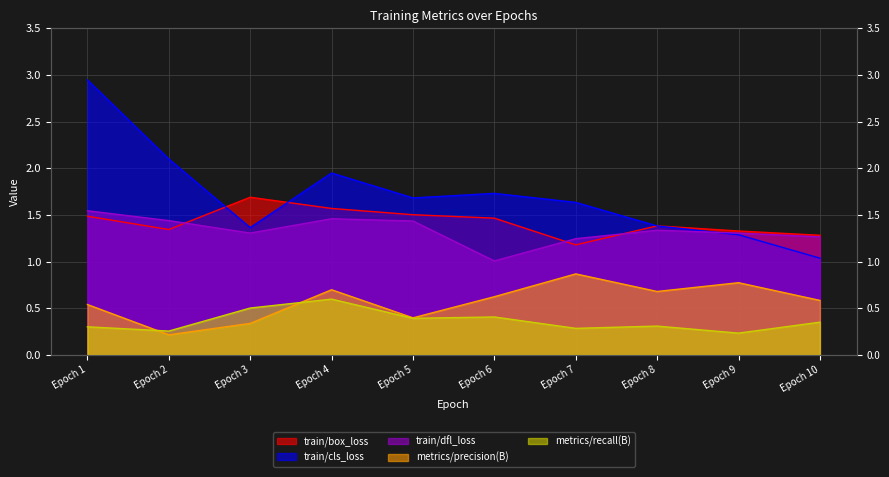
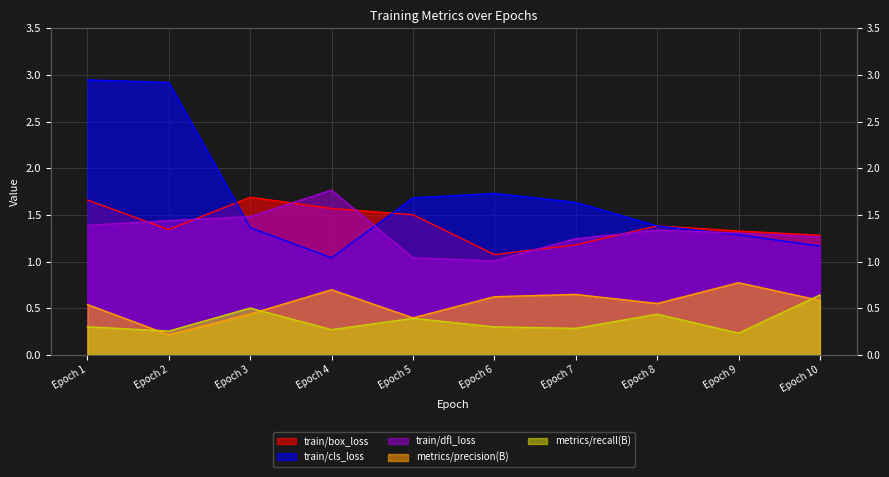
  {
    "train/box_loss": {
-     "Epoch 1": 1.5,
+     "Epoch 1": 1.7,
      "Epoch 2": 1.3,
      "Epoch 3": 1.7,
      "Epoch 4": 1.6,
      "Epoch 5": 1.5,
-     "Epoch 6": 1.5,
+     "Epoch 6": 1.1,
      "Epoch 7": 1.2
    },
    "train/cls_loss": {
      "Epoch 1": 2.9,
-     "Epoch 2": 2.1,
+     "Epoch 2": 2.9,
      "Epoch 3": 1.4,
-     "Epoch 4": 1.9,
+     "Epoch 4": 1.0,
      "Epoch 5": 1.7,
      "Epoch 6": 1.7,
      "Epoch 7": 1.6,
-     "Epoch 10": 1.0
+     "Epoch 10": 1.2
    },
    "train/dfl_loss": {
-     "Epoch 1": 1.5,
+     "Epoch 1": 1.4,
      "Epoch 2": 1.4,
-     "Epoch 3": 1.3,
-     "Epoch 4": 1.5,
-     "Epoch 5": 1.4,
+     "Epoch 3": 1.5,
+     "Epoch 4": 1.8,
+     "Epoch 5": 1.0,
      "Epoch 6": 1.0,
      "Epoch 7": 1.2,
      "Epoch 8": 1.3
    },
    "metrics/precision(B)": {
      "Epoch 1": 0.5,
      "Epoch 2": 0.2,
-     "Epoch 3": 0.3,
+     "Epoch 3": 0.4,
      "Epoch 4": 0.7,
      "Epoch 6": 0.6,
-     "Epoch 7": 0.9,
-     "Epoch 8": 0.7,
+     "Epoch 7": 0.6,
+     "Epoch 8": 0.6,
      "Epoch 9": 0.8,
      "Epoch 10": 0.6
    },
    "metrics/recall(B)": {
      "Epoch 1": 0.3,
      "Epoch 2": 0.3,
      "Epoch 3": 0.5,
-     "Epoch 4": 0.6,
-     "Epoch 6": 0.4,
+     "Epoch 4": 0.3,
+     "Epoch 6": 0.3,
      "Epoch 7": 0.3,
-     "Epoch 8": 0.3,
+     "Epoch 8": 0.4,
      "Epoch 9": 0.2,
-     "Epoch 10": 0.4
+     "Epoch 10": 0.6
    }
  }
